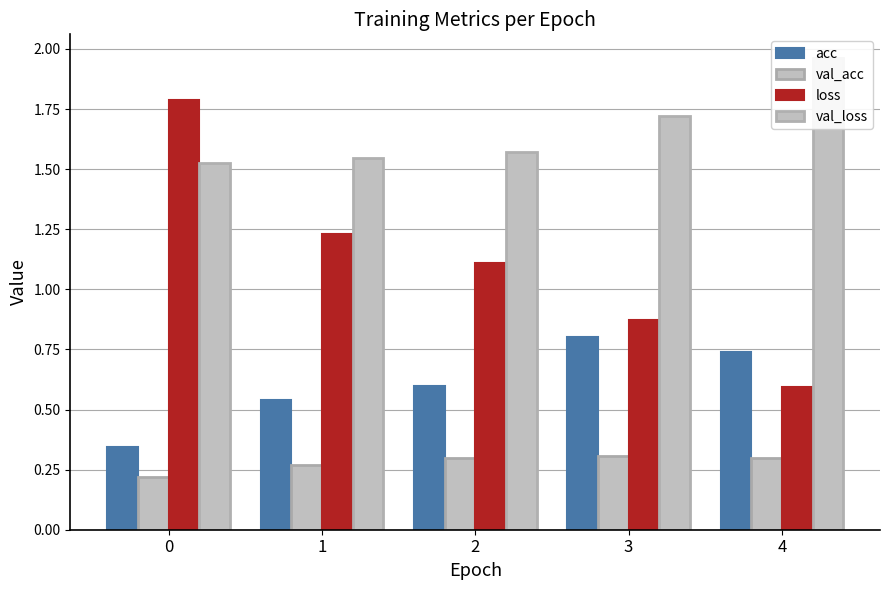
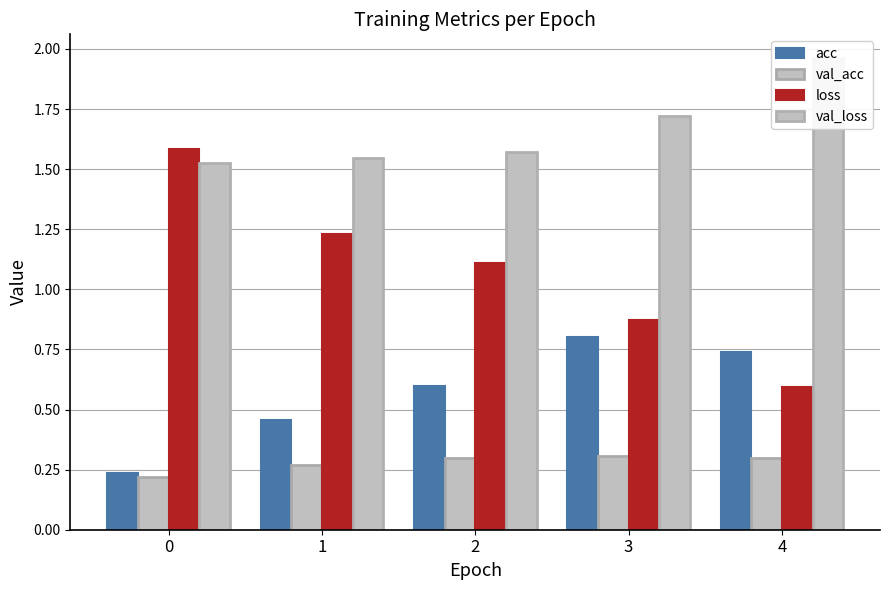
  {
    "acc": {
-     "0": 0.34,
-     "1": 0.54,
+     "0": 0.24,
+     "1": 0.46,
      "2": 0.60,
      "3": 0.80,
      "4": 0.74
    },
    "loss": {
-     "0": 1.79,
+     "0": 1.58,
      "1": 1.23,
      "2": 1.11,
      "3": 0.87,
      "4": 0.59
    }
  }
